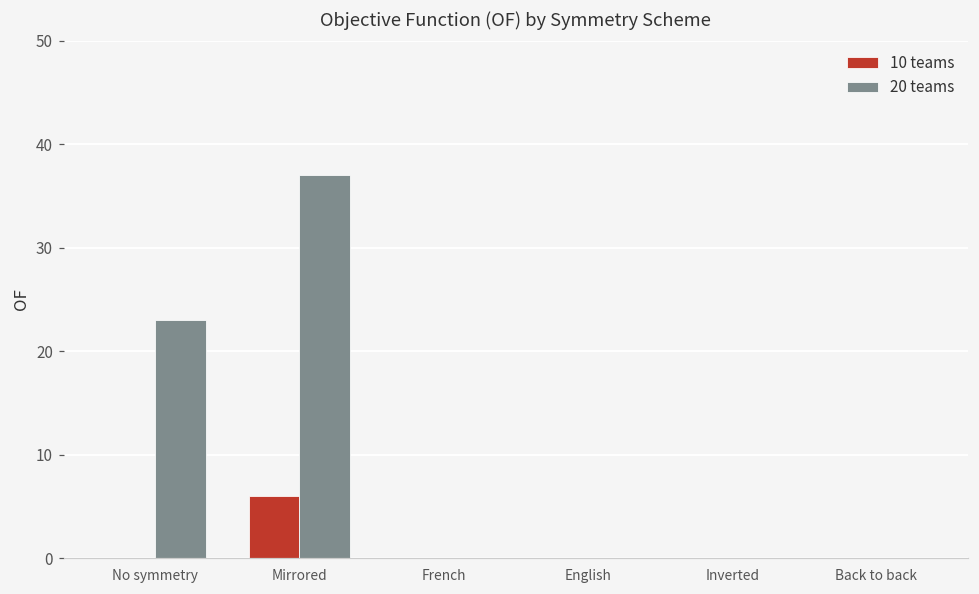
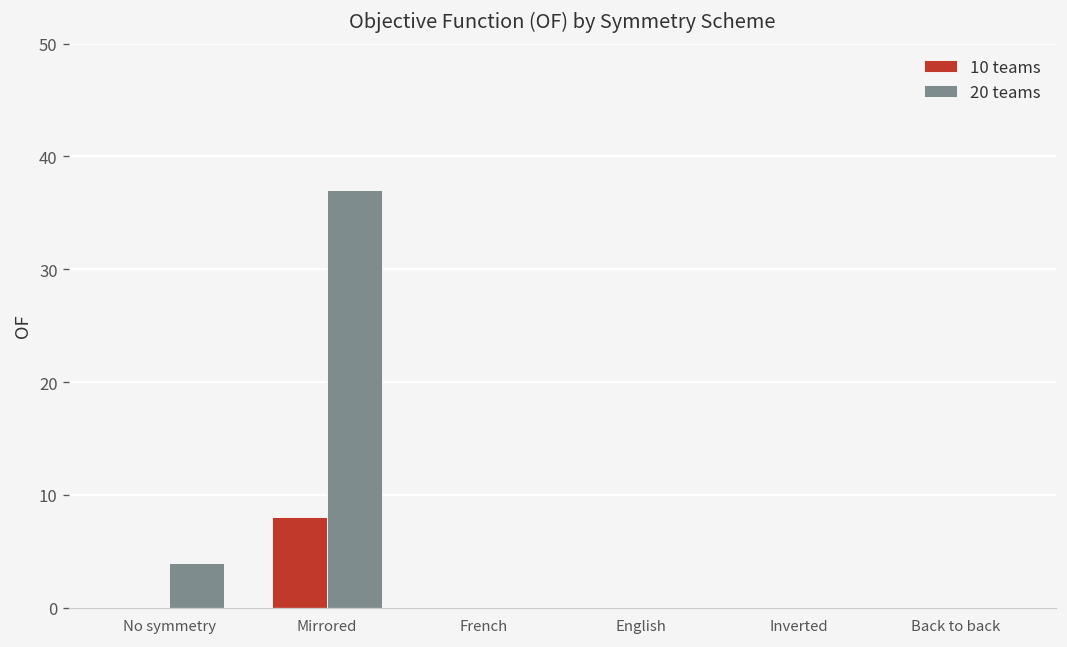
  {
    "10 teams": {
      "No symmetry": 0,
-     "Mirrored": 6,
+     "Mirrored": 8,
      "French": 0,
      "English": 0,
      "Inverted": 0,
      "Back to back": 0
    },
    "20 teams": {
-     "No symmetry": 23,
+     "No symmetry": 4,
      "Mirrored": 37,
      "French": 0,
      "English": 0,
      "Inverted": 0,
      "Back to back": 0
    }
  }
